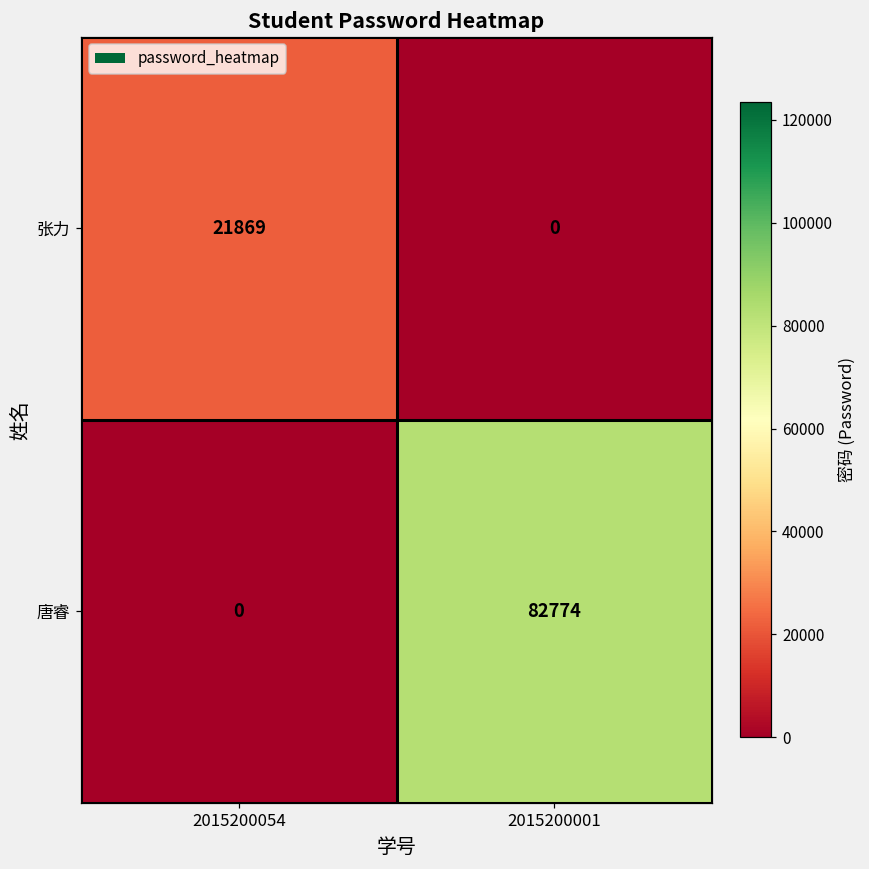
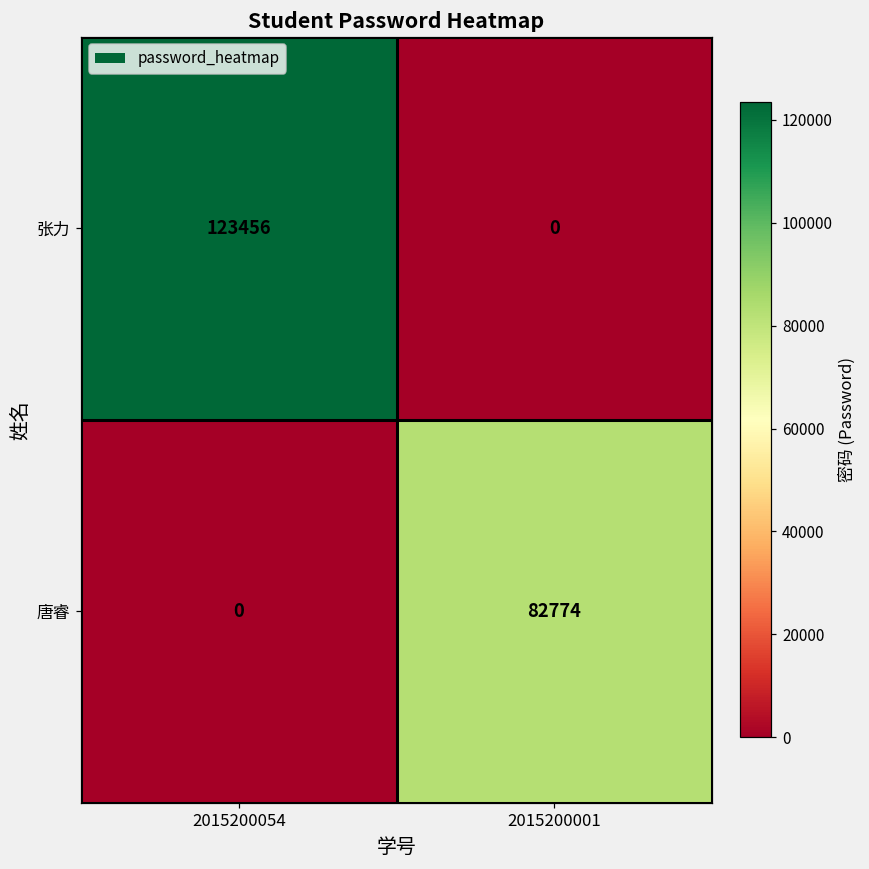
  {
    "张力": {
-     "2015200054": 21869,
+     "2015200054": 123456,
      "2015200001": 0
    },
    "唐睿": {
      "2015200054": 0,
      "2015200001": 82774
    }
  }
